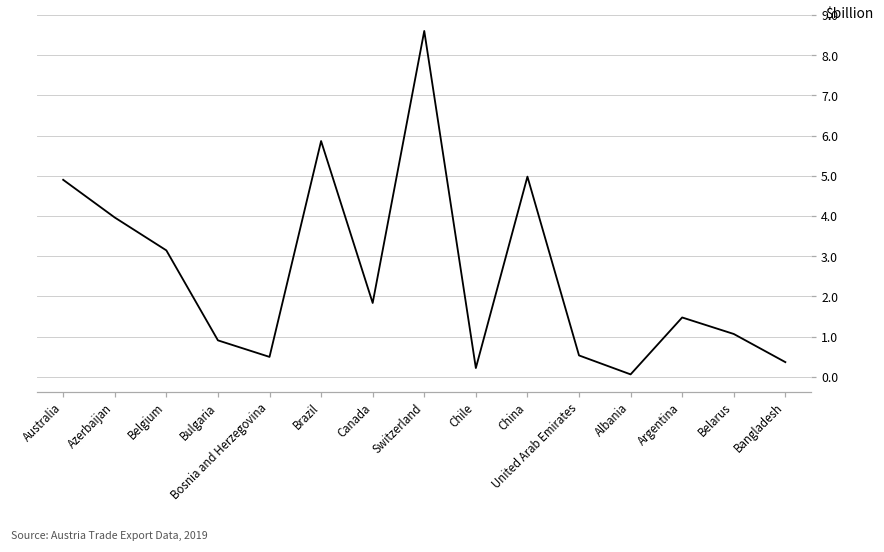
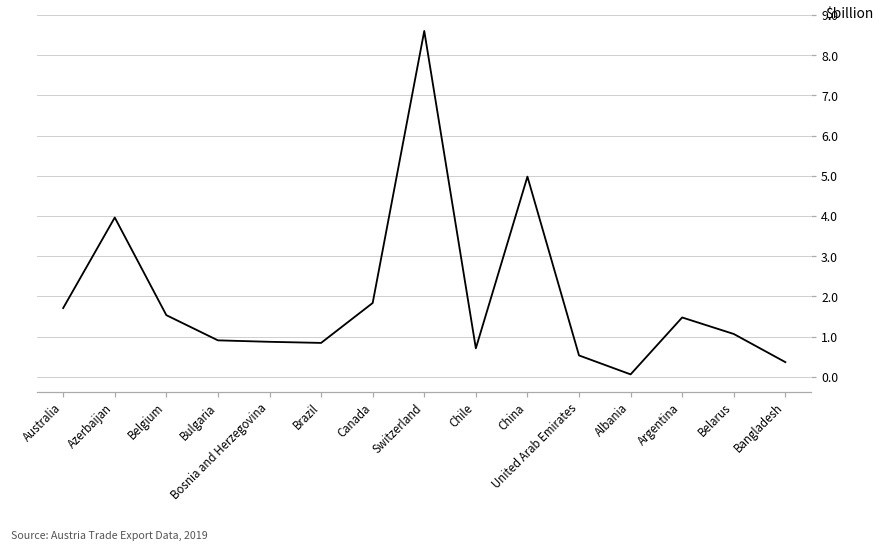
  {
-   "Australia": 4.9,
+   "Australia": 1.7,
    "Azerbaijan": 4.0,
-   "Belgium": 3.1,
+   "Belgium": 1.5,
    "Bulgaria": 0.9,
-   "Bosnia and Herzegovina": 0.5,
-   "Brazil": 5.9,
+   "Bosnia and Herzegovina": 0.9,
+   "Brazil": 0.8,
    "Canada": 1.8,
    "Switzerland": 8.6,
-   "Chile": 0.2,
+   "Chile": 0.7,
    "China": 5.0,
    "United Arab Emirates": 0.5,
    "Albania": 0.1,
    "Argentina": 1.5,
    "Belarus": 1.1,
    "Bangladesh": 0.4
  }
